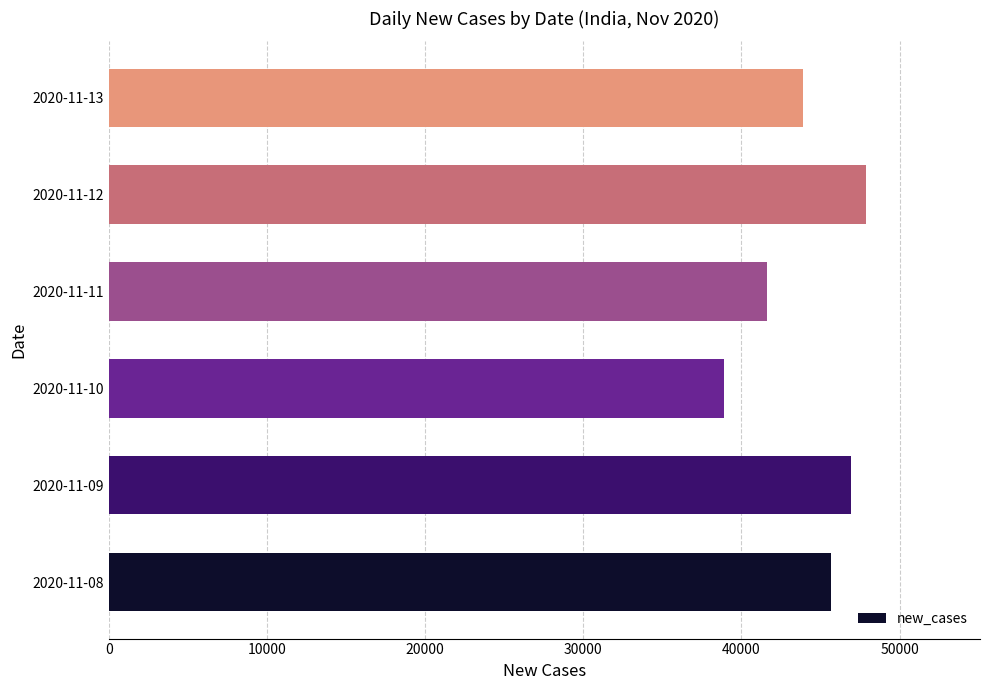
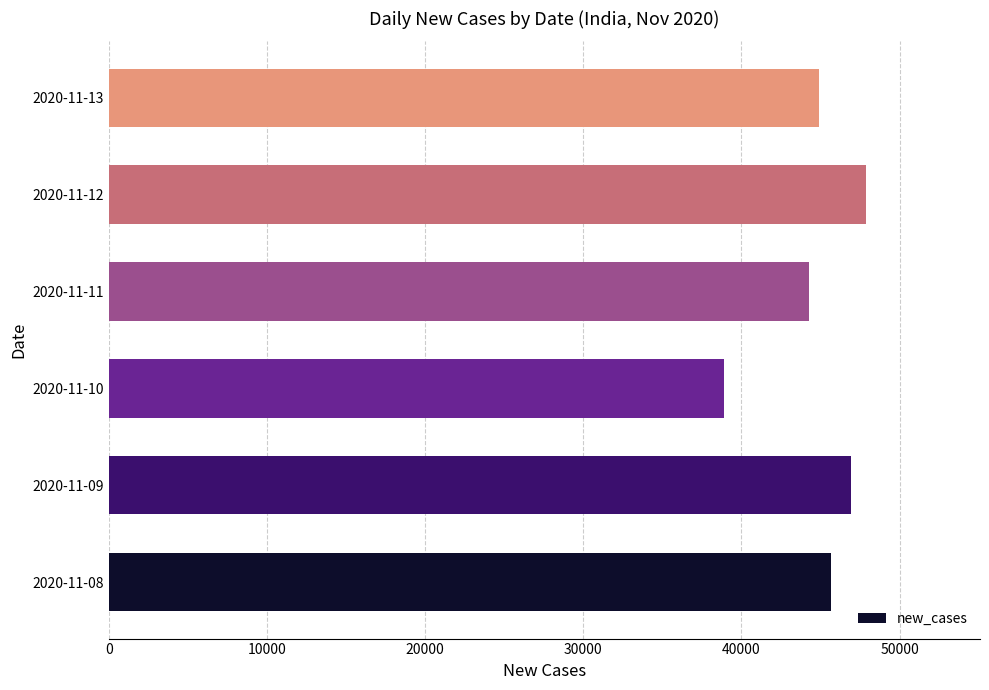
  {
-   "2020-11-13": 43900,
+   "2020-11-13": 44900,
    "2020-11-12": 47900,
-   "2020-11-11": 41600,
+   "2020-11-11": 44300,
    "2020-11-10": 38900,
    "2020-11-09": 46900,
    "2020-11-08": 45700
  }
